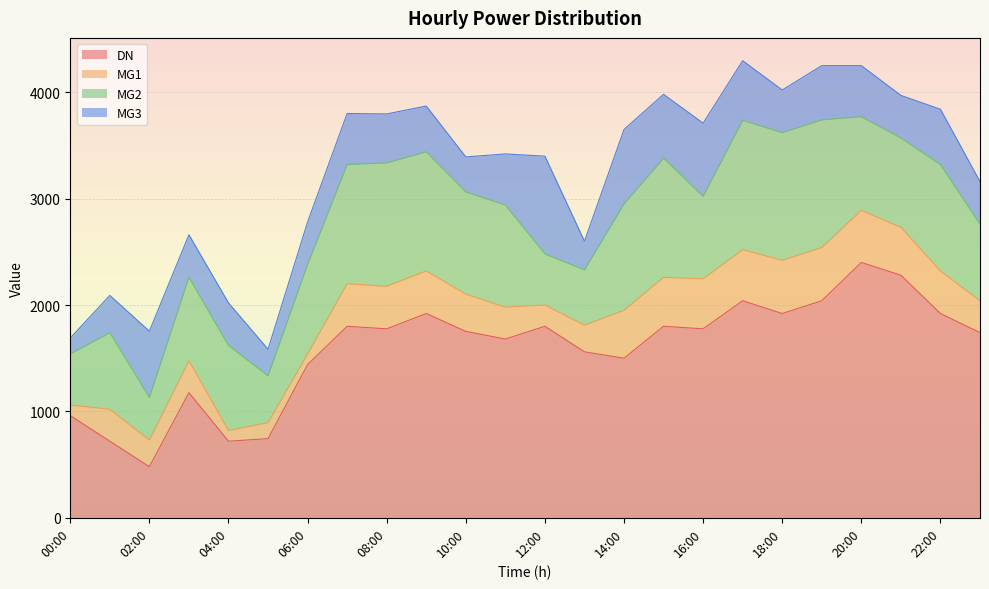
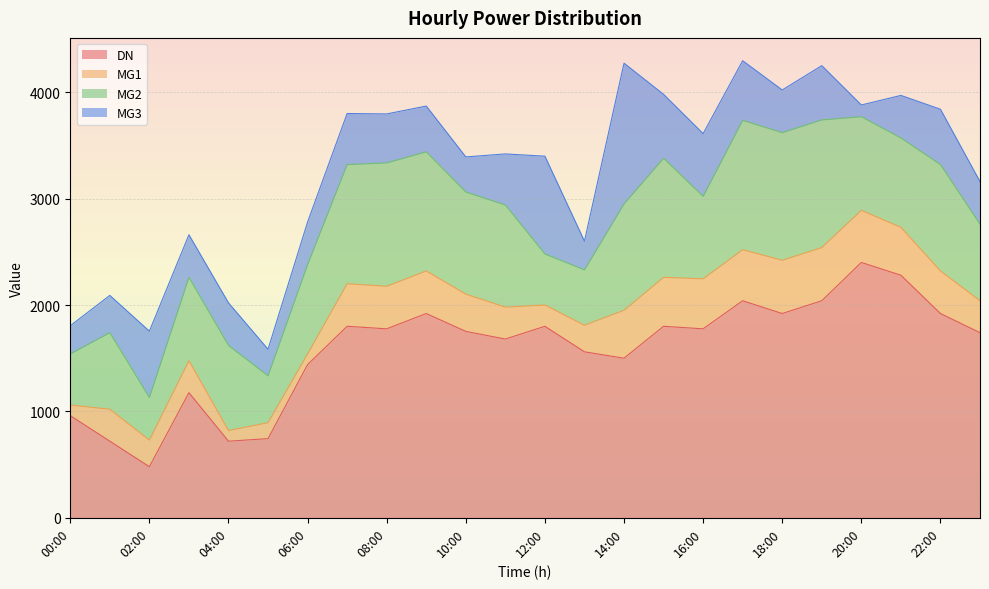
  {
    "MG2": {
      "00:00": 480,
      "02:00": 400,
      "04:00": 800,
      "06:00": 840,
      "08:00": 1160,
      "10:00": 960,
      "12:00": 480,
      "14:00": 1000,
      "16:00": 780,
      "18:00": 1200,
      "20:00": 880,
      "22:00": 1000
    },
    "MG3": {
-     "00:00": 150,
+     "00:00": 270,
      "02:00": 620,
      "04:00": 400,
      "06:00": 400,
      "08:00": 460,
      "10:00": 330,
      "12:00": 920,
-     "14:00": 700,
-     "16:00": 690,
+     "14:00": 1320,
+     "16:00": 590,
      "18:00": 400,
-     "20:00": 480,
+     "20:00": 110,
      "22:00": 520
    }
  }
